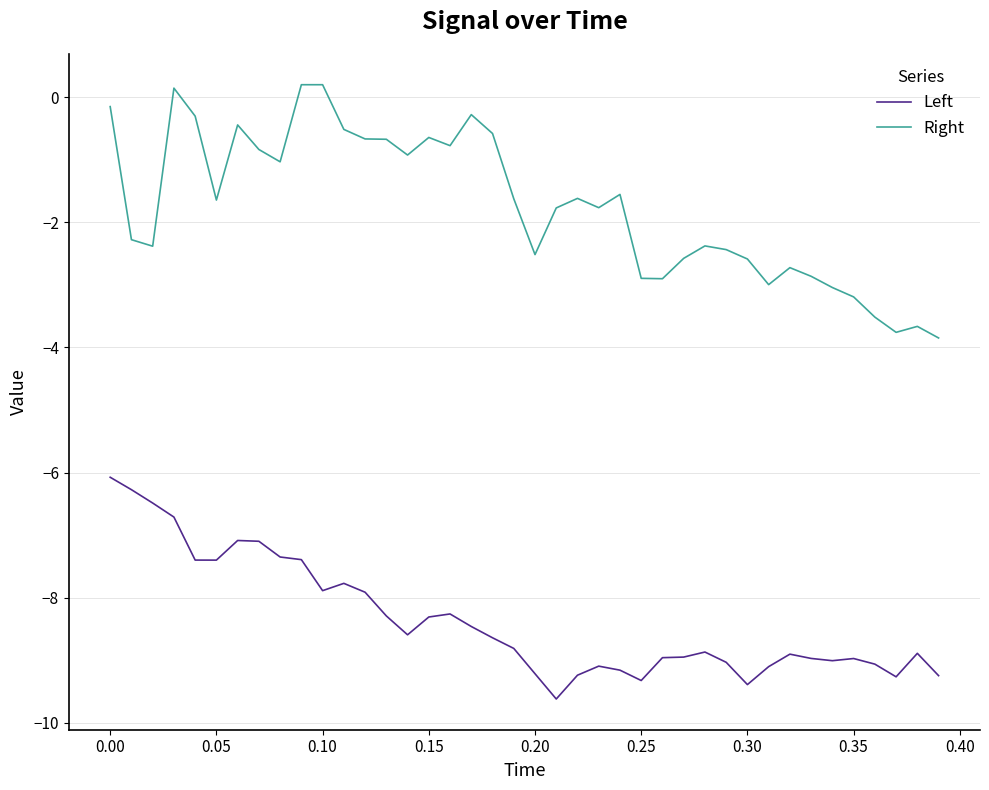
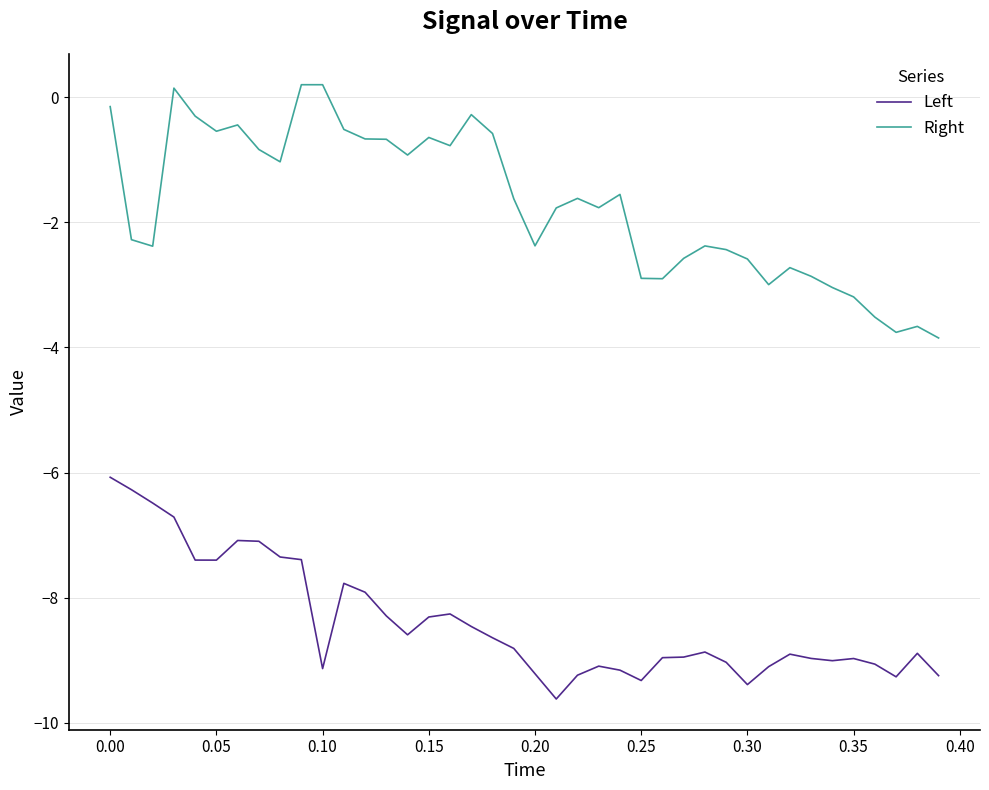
  {
    "Left": {
      "0.00": -6.1,
      "0.05": -7.4,
-     "0.10": -7.9,
+     "0.10": -9.1,
      "0.15": -8.3,
      "0.20": -9.2,
      "0.25": -9.3,
      "0.30": -9.4,
      "0.35": -9.0
    },
    "Right": {
      "0.00": -0.2,
-     "0.05": -1.6,
+     "0.05": -0.5,
      "0.10": 0.2,
      "0.15": -0.6,
-     "0.20": -2.5,
+     "0.20": -2.4,
      "0.25": -2.9,
      "0.30": -2.6,
      "0.35": -3.2
    }
  }
